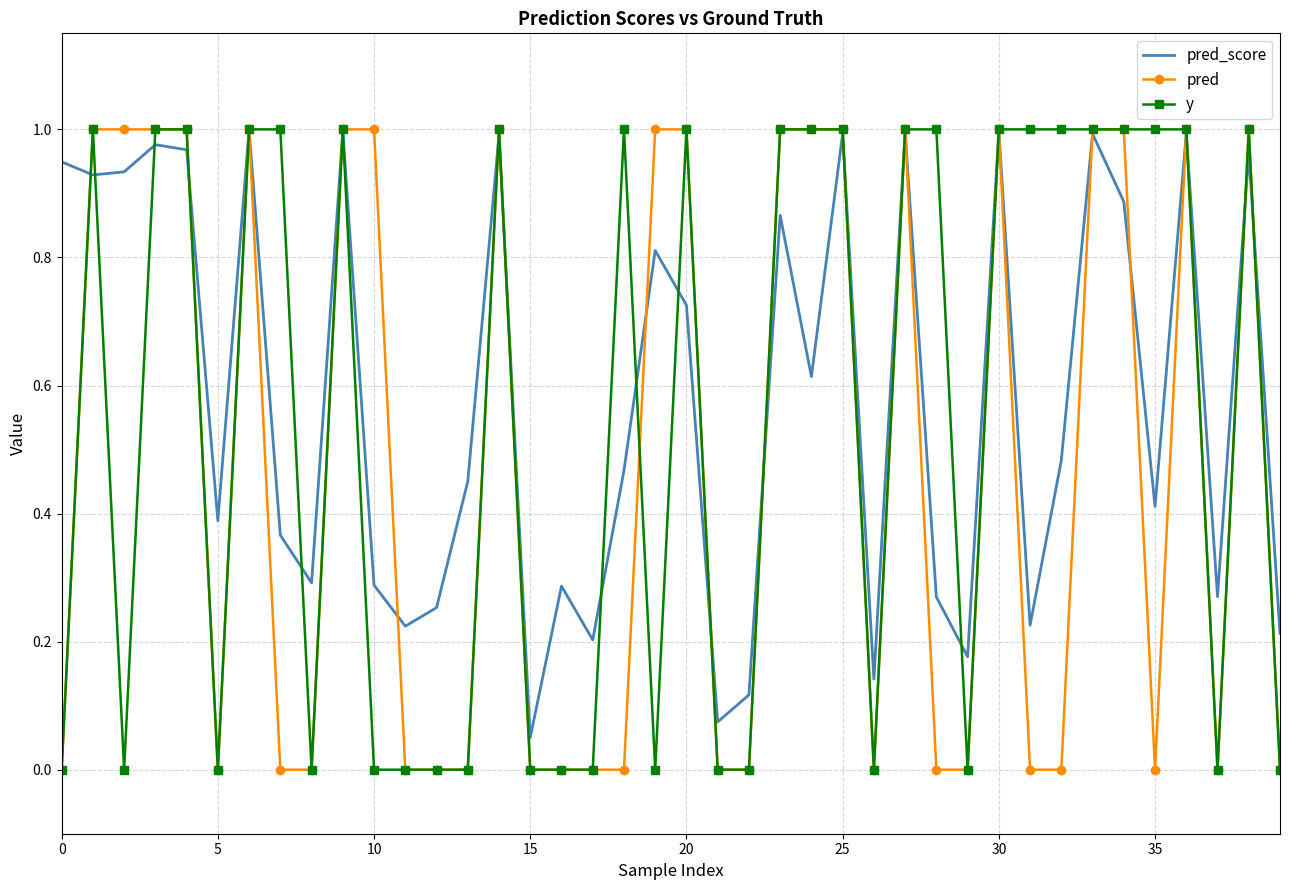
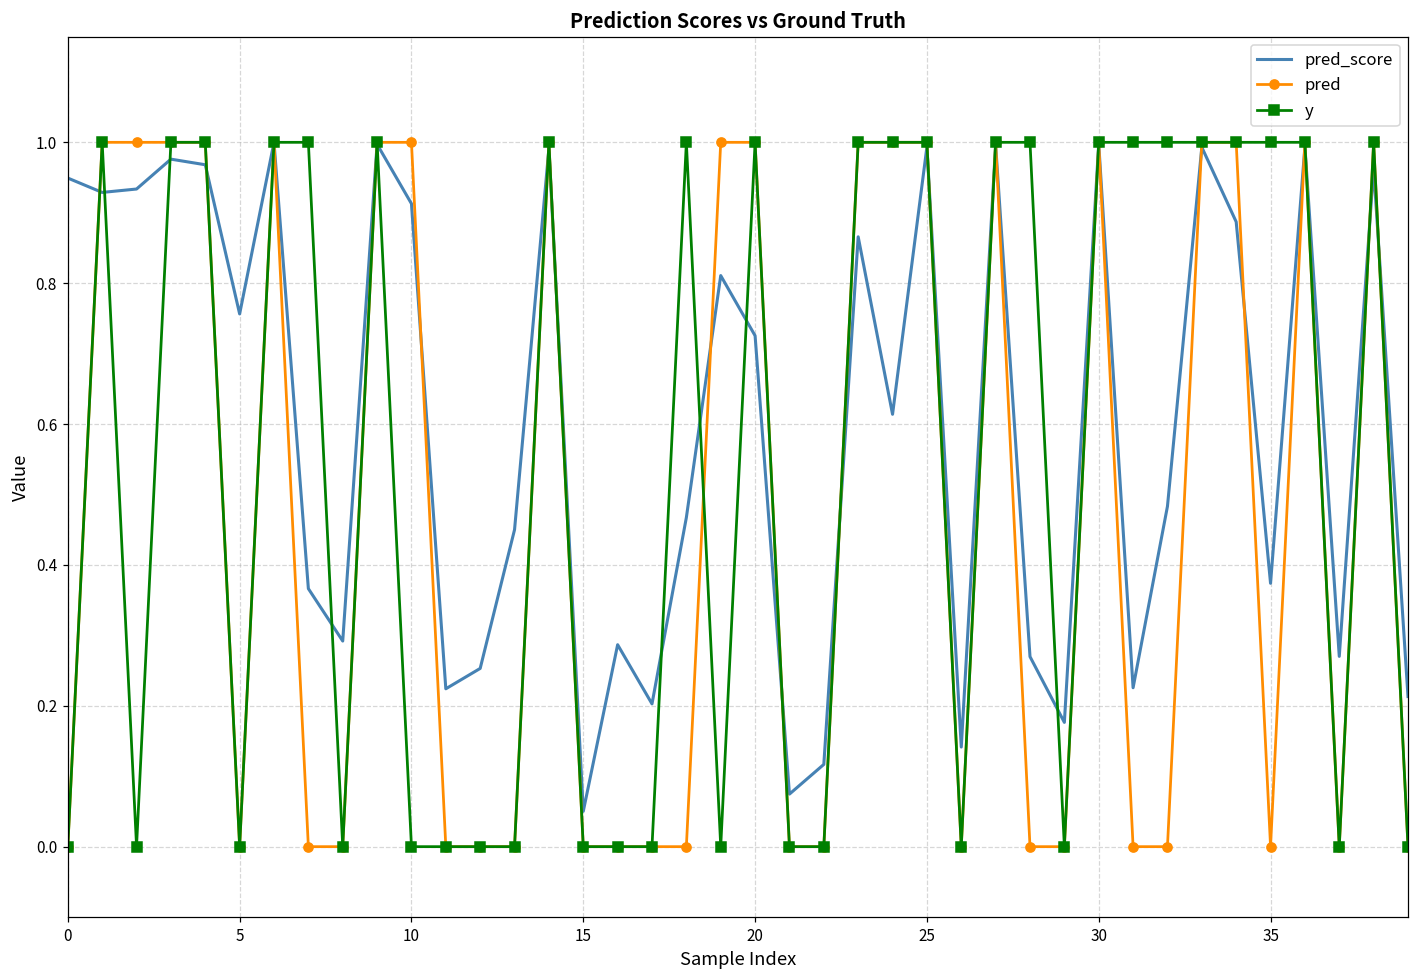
  {
    "pred_score": {
      "0": 0.95,
-     "5": 0.39,
-     "10": 0.29,
+     "5": 0.76,
+     "10": 0.91,
      "15": 0.05,
      "20": 0.73,
      "25": 0.99,
-     "35": 0.41
+     "35": 0.37
    },
    "pred": {
      "10": 1.00,
      "35": 0.00
    },
    "y": {
      "10": 0.00,
      "35": 1.00
    }
  }
